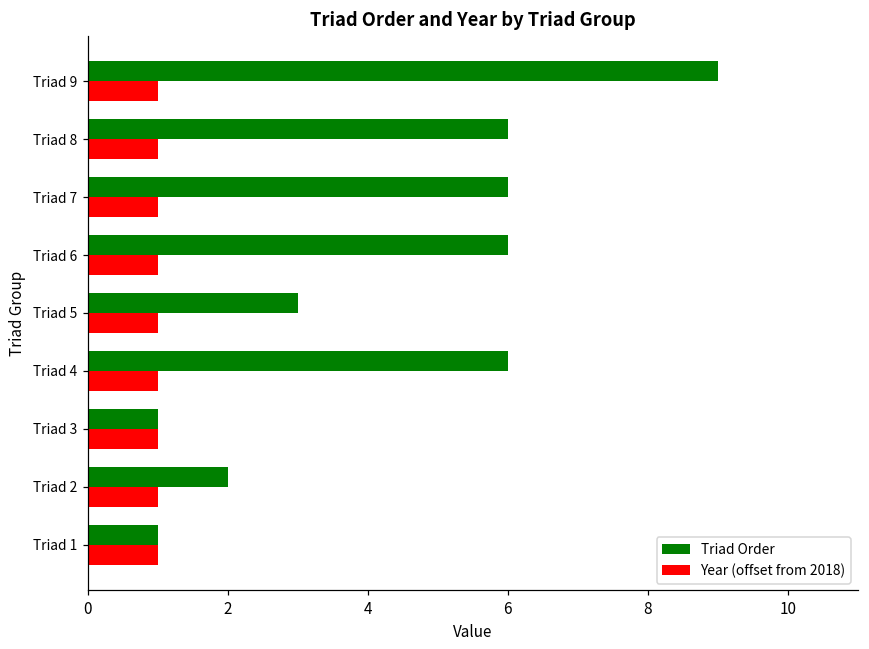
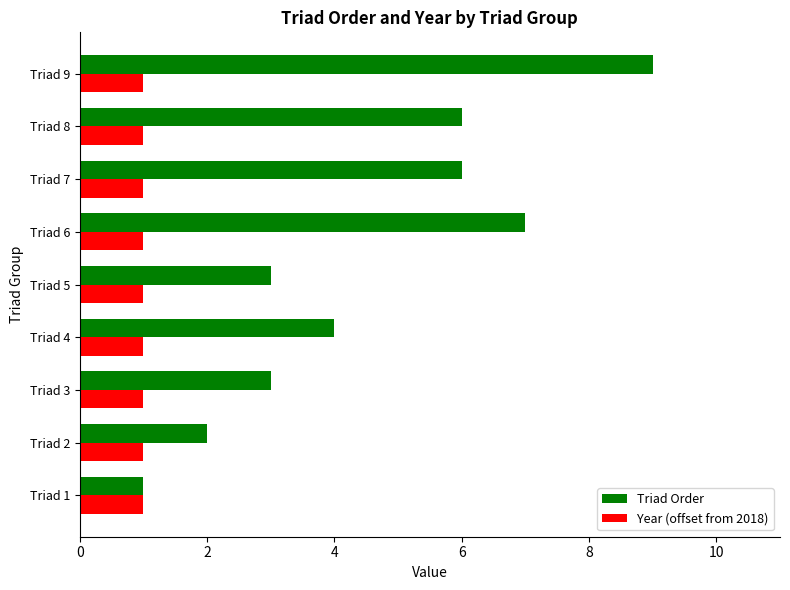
  {
    "Triad Order": {
      "Triad 9": 9,
      "Triad 8": 6,
      "Triad 7": 6,
-     "Triad 6": 6,
+     "Triad 6": 7,
      "Triad 5": 3,
-     "Triad 4": 6,
-     "Triad 3": 1,
+     "Triad 4": 4,
+     "Triad 3": 3,
      "Triad 2": 2,
      "Triad 1": 1
    },
    "Year (offset from 2018)": {
      "Triad 9": 1,
      "Triad 8": 1,
      "Triad 7": 1,
      "Triad 6": 1,
      "Triad 5": 1,
      "Triad 4": 1,
      "Triad 3": 1,
      "Triad 2": 1,
      "Triad 1": 1
    }
  }
